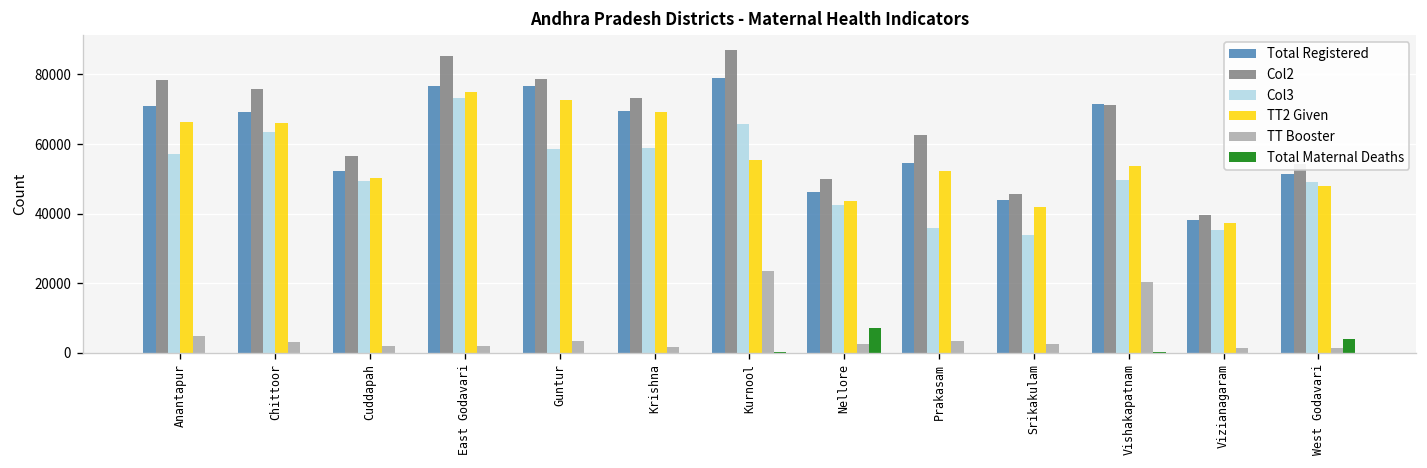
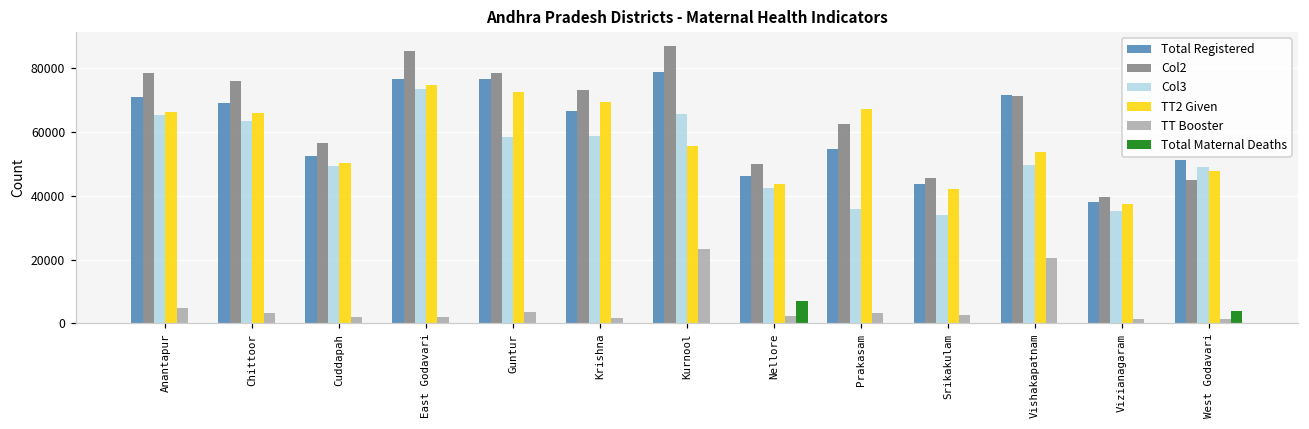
  {
    "Total Registered": {
      "Anantapur": 71000,
      "Chittoor": 69000,
      "Cuddapah": 52000,
      "East Godavari": 77000,
      "Guntur": 77000,
-     "Krishna": 70000,
+     "Krishna": 66000,
      "Kurnool": 79000,
      "Nellore": 46000,
      "Prakasam": 55000,
      "Srikakulam": 44000,
      "Vishakapatnam": 72000,
      "Vizianagaram": 38000,
      "West Godavari": 51000
    },
    "Col2": {
      "Anantapur": 78000,
      "Chittoor": 76000,
      "Cuddapah": 57000,
      "East Godavari": 85000,
      "Guntur": 79000,
      "Krishna": 73000,
      "Kurnool": 87000,
      "Nellore": 50000,
      "Prakasam": 63000,
      "Srikakulam": 46000,
      "Vishakapatnam": 71000,
      "Vizianagaram": 40000,
-     "West Godavari": 54000
+     "West Godavari": 45000
    },
    "Col3": {
-     "Anantapur": 57000,
+     "Anantapur": 65000,
      "Chittoor": 64000,
      "Cuddapah": 49000,
      "East Godavari": 73000,
      "Guntur": 58000,
      "Krishna": 59000,
      "Kurnool": 66000,
      "Nellore": 42000,
      "Prakasam": 36000,
      "Srikakulam": 34000,
      "Vishakapatnam": 50000,
      "Vizianagaram": 35000,
      "West Godavari": 49000
    },
    "TT2 Given": {
      "Anantapur": 66000,
      "Chittoor": 66000,
      "Cuddapah": 50000,
      "East Godavari": 75000,
      "Guntur": 73000,
      "Krishna": 69000,
      "Kurnool": 55000,
      "Nellore": 44000,
-     "Prakasam": 52000,
+     "Prakasam": 67000,
      "Srikakulam": 42000,
      "Vishakapatnam": 54000,
      "Vizianagaram": 37000,
      "West Godavari": 48000
    },
    "TT Booster": {
      "Anantapur": 5000,
      "Chittoor": 3000,
      "Cuddapah": 2000,
      "East Godavari": 2000,
      "Guntur": 3000,
      "Krishna": 2000,
      "Kurnool": 23000,
      "Nellore": 2000,
      "Prakasam": 3000,
      "Srikakulam": 2000,
      "Vishakapatnam": 20000,
      "Vizianagaram": 1000,
      "West Godavari": 1000
    },
    "Total Maternal Deaths": {
      "Nellore": 7000,
      "West Godavari": 4000
    }
  }
